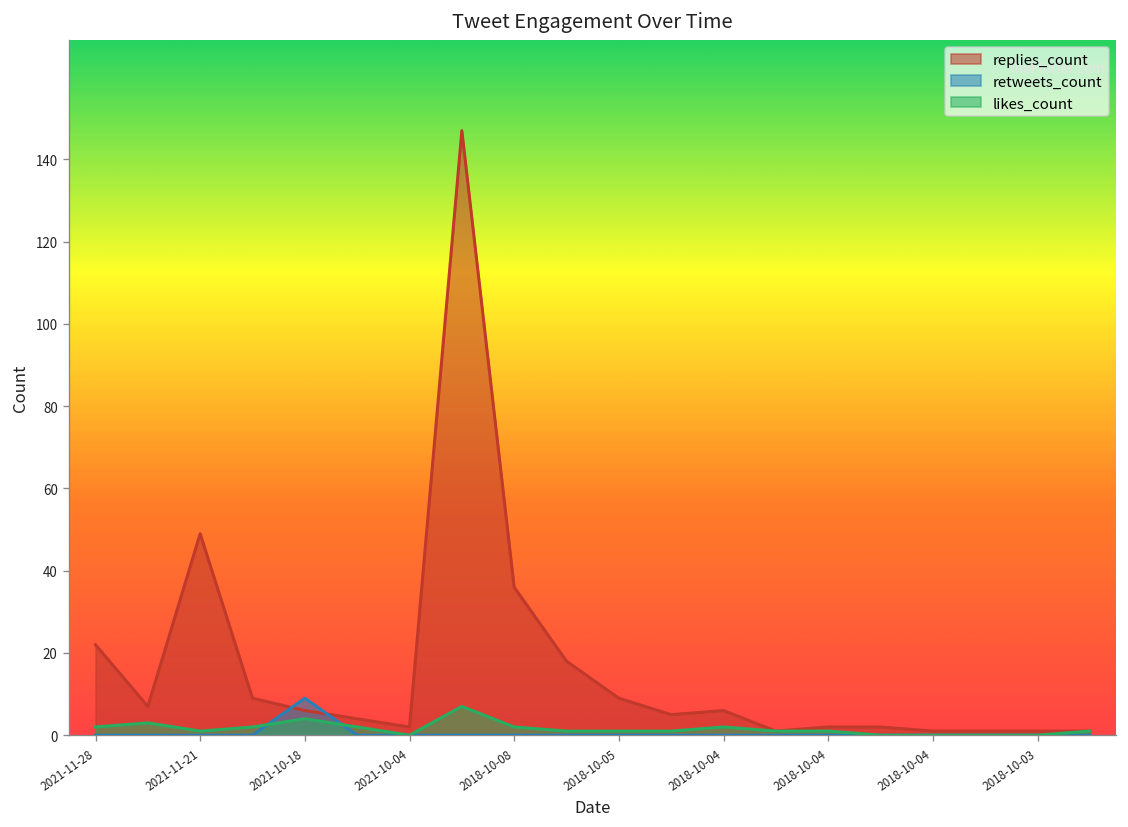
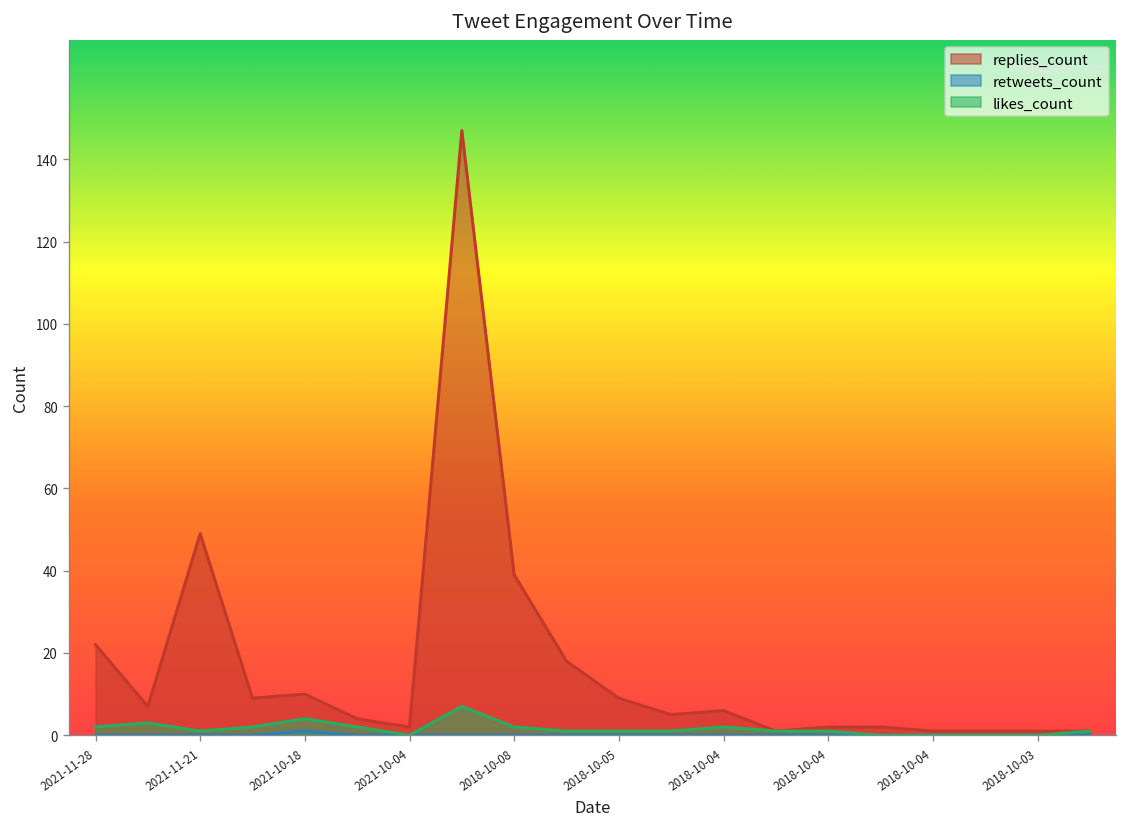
  {
    "replies_count": {
      "2021-11-21": 49,
-     "2021-10-18": 6,
-     "2018-10-08": 36
+     "2021-10-18": 10,
+     "2018-10-08": 39
    },
    "retweets_count": {
      "2021-11-21": 0,
-     "2021-10-18": 9,
+     "2021-10-18": 1,
      "2018-10-08": 0
    },
    "likes_count": {
      "2021-11-21": 1,
      "2021-10-18": 4,
      "2018-10-08": 2
    }
  }
